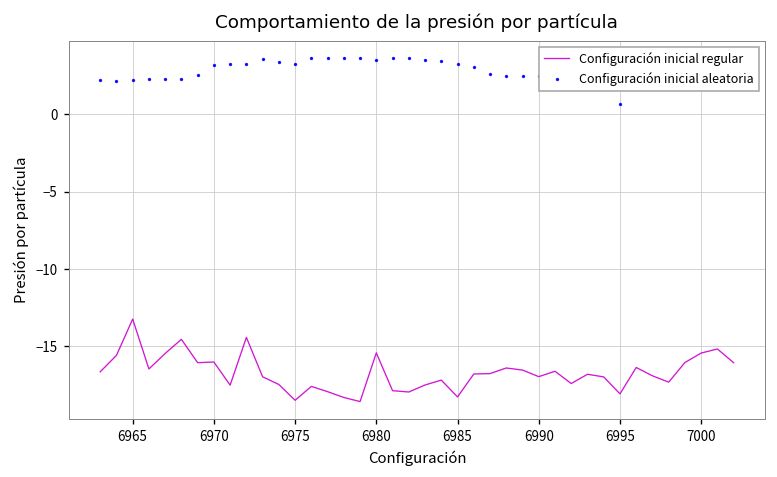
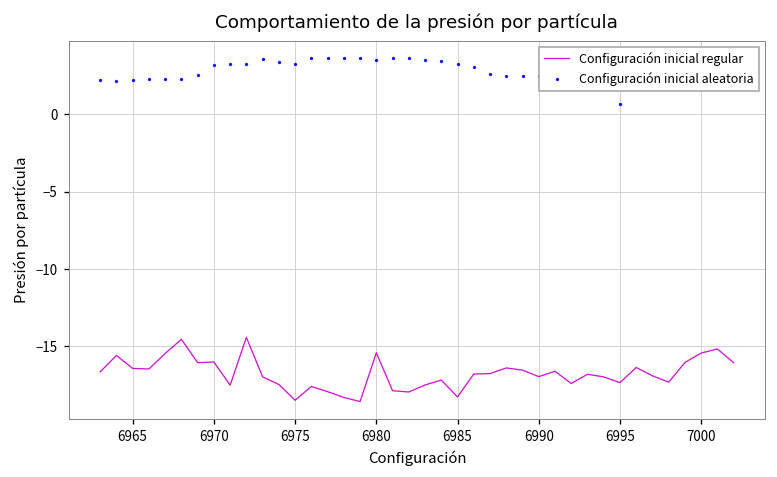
  {
    "Configuración inicial regular": {
-     "6965": -13.2,
+     "6965": -16.4,
      "6970": -16.0,
      "6975": -18.5,
      "6980": -15.4,
      "6985": -18.3,
      "6990": -17.0,
-     "6995": -18.1,
+     "6995": -17.4,
      "7000": -15.4
    },
    "Configuración inicial aleatoria": {
      "6965": 2.2,
      "6970": 3.2,
      "6975": 3.3,
      "6980": 3.5,
      "6985": 3.2,
      "6990": 2.5,
      "6995": 0.7
    }
  }
